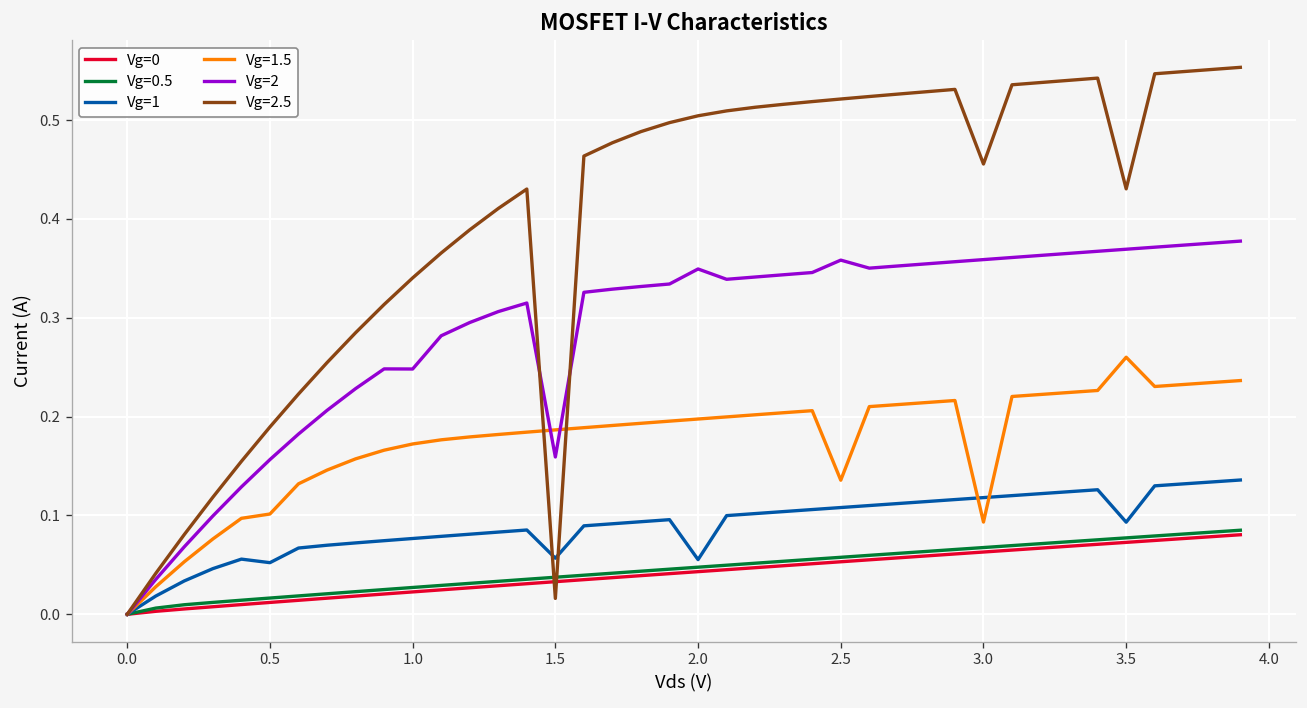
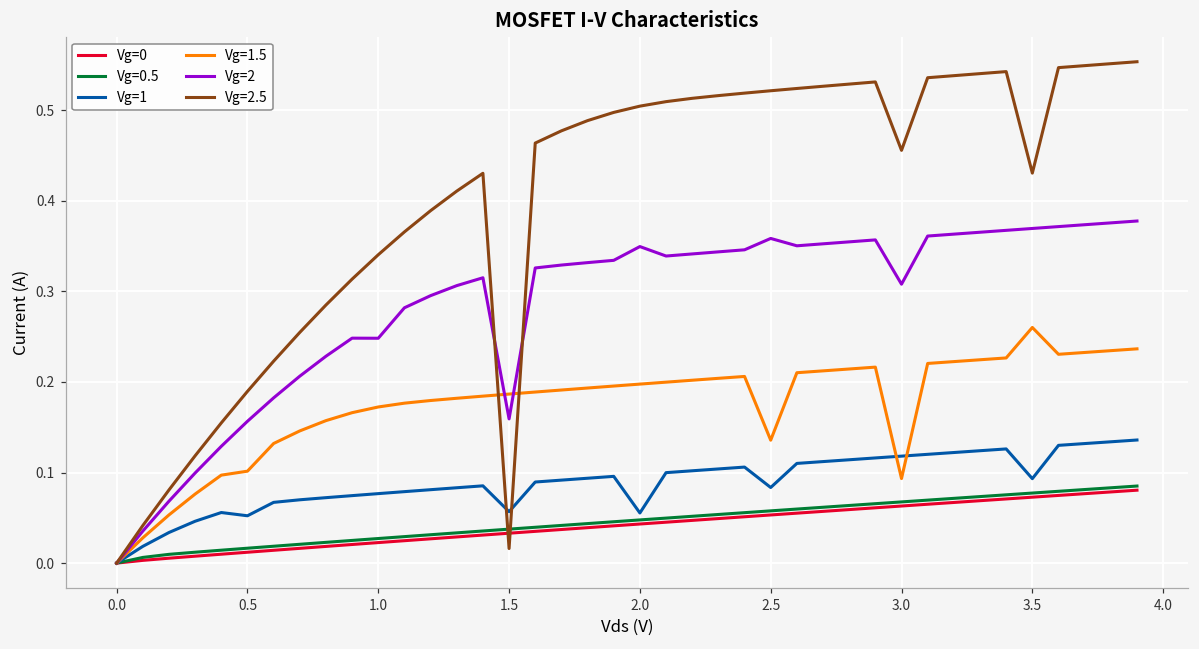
  {
    "Vg=0": {
      "0.5": 0.01,
      "1.0": 0.02,
      "1.5": 0.03,
      "2.0": 0.04,
      "2.5": 0.05,
      "3.0": 0.06,
      "3.5": 0.07
    },
    "Vg=0.5": {
      "0.5": 0.02,
      "1.0": 0.03,
      "1.5": 0.04,
      "2.0": 0.05,
      "2.5": 0.06,
      "3.0": 0.07,
      "3.5": 0.08
    },
    "Vg=1": {
      "0.5": 0.05,
      "1.0": 0.08,
      "1.5": 0.06,
      "2.0": 0.06,
-     "2.5": 0.11,
+     "2.5": 0.08,
      "3.0": 0.12,
      "3.5": 0.09
    },
    "Vg=1.5": {
      "0.5": 0.10,
      "1.0": 0.17,
      "1.5": 0.19,
      "2.0": 0.20,
      "2.5": 0.14,
      "3.0": 0.09,
      "3.5": 0.26
    },
    "Vg=2": {
      "0.5": 0.16,
      "1.0": 0.25,
      "1.5": 0.16,
      "2.0": 0.35,
      "2.5": 0.36,
-     "3.0": 0.36,
+     "3.0": 0.31,
      "3.5": 0.37
    },
    "Vg=2.5": {
      "0.5": 0.19,
      "1.0": 0.34,
      "1.5": 0.02,
      "2.0": 0.50,
      "2.5": 0.52,
      "3.0": 0.46,
      "3.5": 0.43
    }
  }
